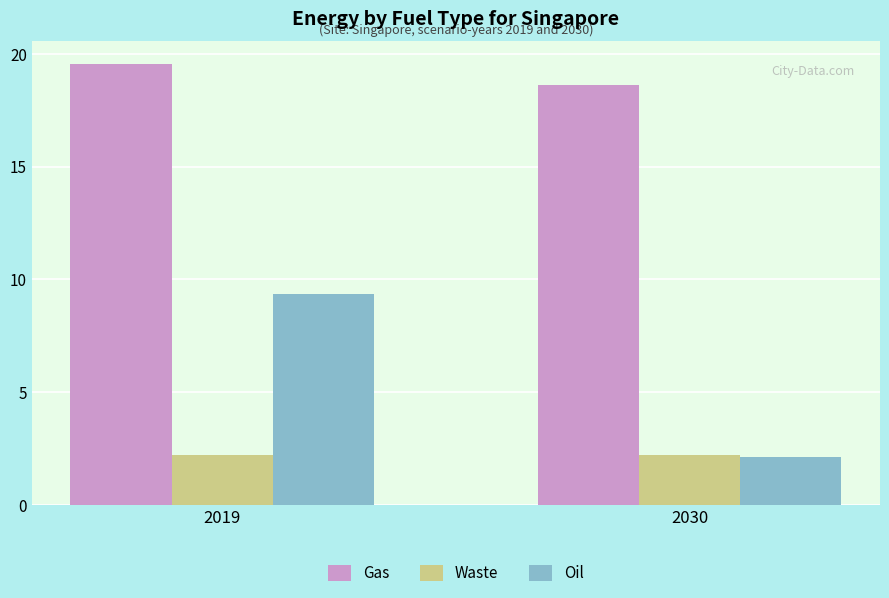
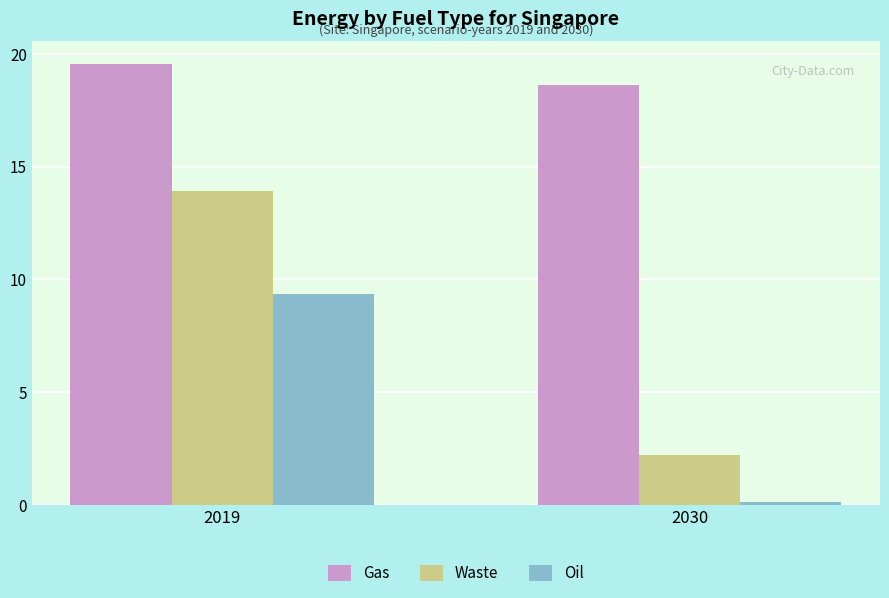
  {
    "Gas": {
      "2019": 19.6,
      "2030": 18.6
    },
    "Waste": {
-     "2019": 2.2,
+     "2019": 13.9,
      "2030": 2.2
    },
    "Oil": {
      "2019": 9.3,
-     "2030": 2.1
+     "2030": 0.1
    }
  }
